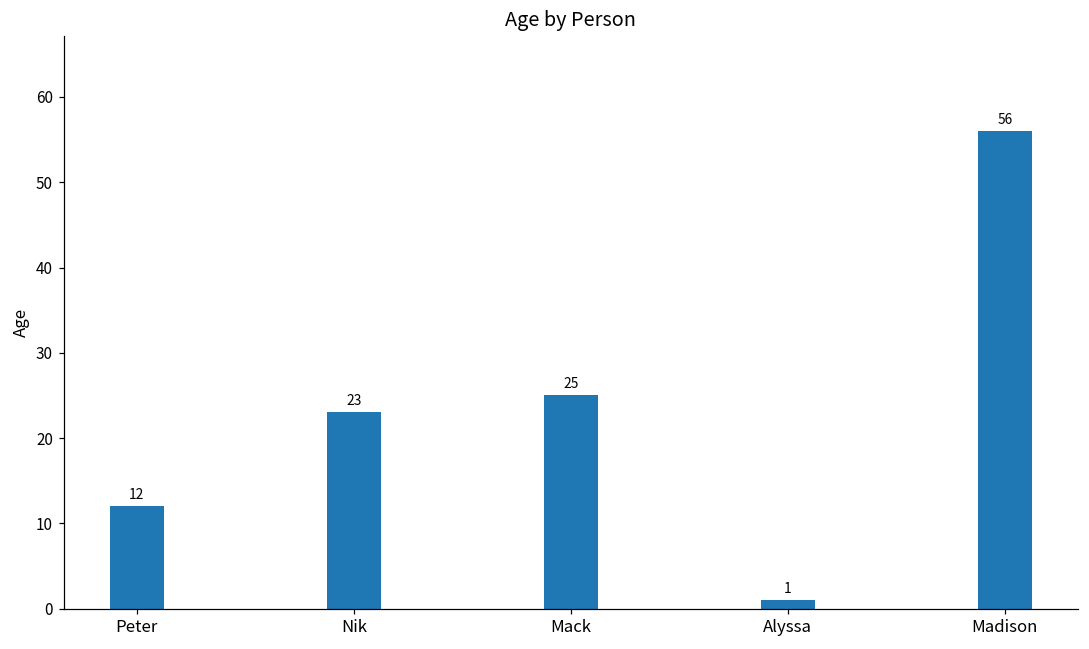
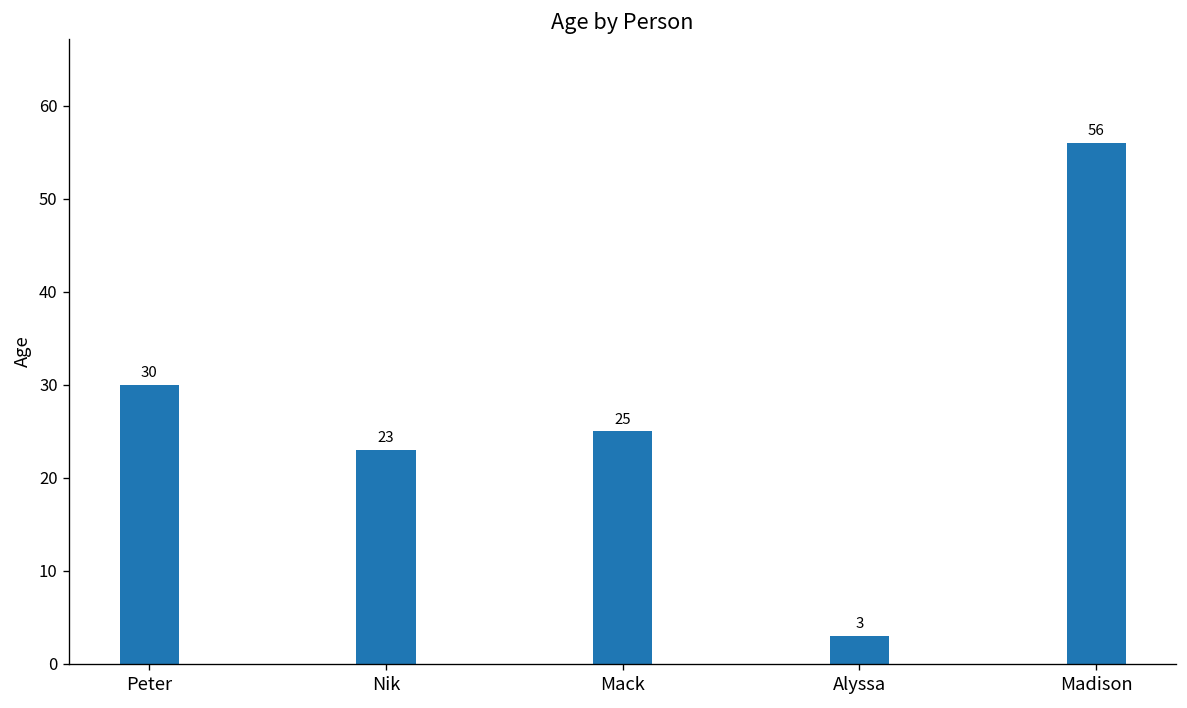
  {
-   "Peter": 12,
+   "Peter": 30,
    "Nik": 23,
    "Mack": 25,
-   "Alyssa": 1,
+   "Alyssa": 3,
    "Madison": 56
  }
